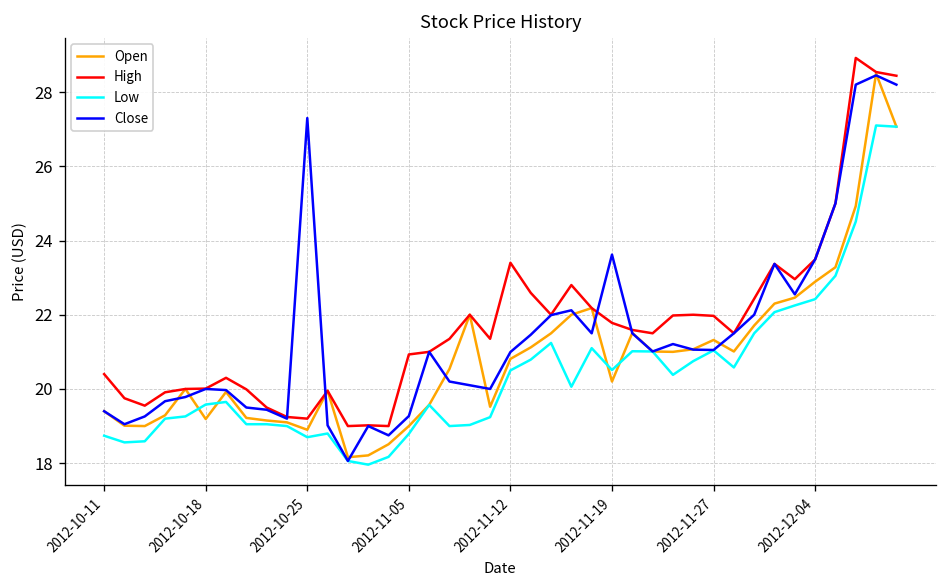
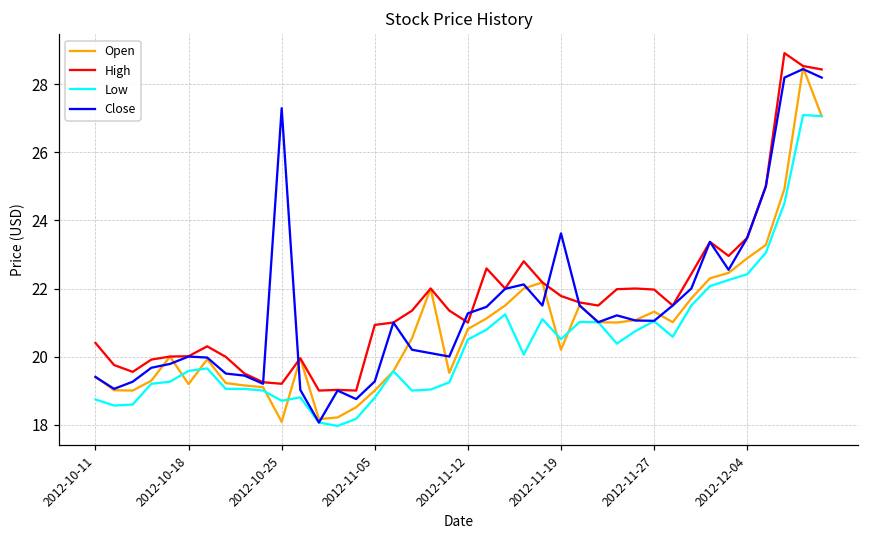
  {
    "Open": {
      "2012-10-18": 19.2,
-     "2012-10-25": 18.9,
+     "2012-10-25": 18.1,
      "2012-11-05": 19.0,
      "2012-11-12": 20.8,
      "2012-11-19": 20.2,
      "2012-11-27": 21.3,
      "2012-12-04": 22.9
    },
    "High": {
      "2012-10-11": 20.4,
      "2012-10-25": 19.2,
      "2012-11-05": 20.9,
-     "2012-11-12": 23.4,
+     "2012-11-12": 21.0,
      "2012-11-19": 21.8,
      "2012-11-27": 22.0
    },
    "Low": {
      "2012-10-11": 18.7,
      "2012-10-18": 19.6,
      "2012-10-25": 18.7,
      "2012-11-05": 18.8,
      "2012-11-12": 20.5,
      "2012-11-19": 20.5,
      "2012-12-04": 22.4
    },
    "Close": {
      "2012-10-25": 27.3,
      "2012-11-05": 19.3,
-     "2012-11-12": 21.0,
+     "2012-11-12": 21.3,
      "2012-11-19": 23.6
    }
  }
